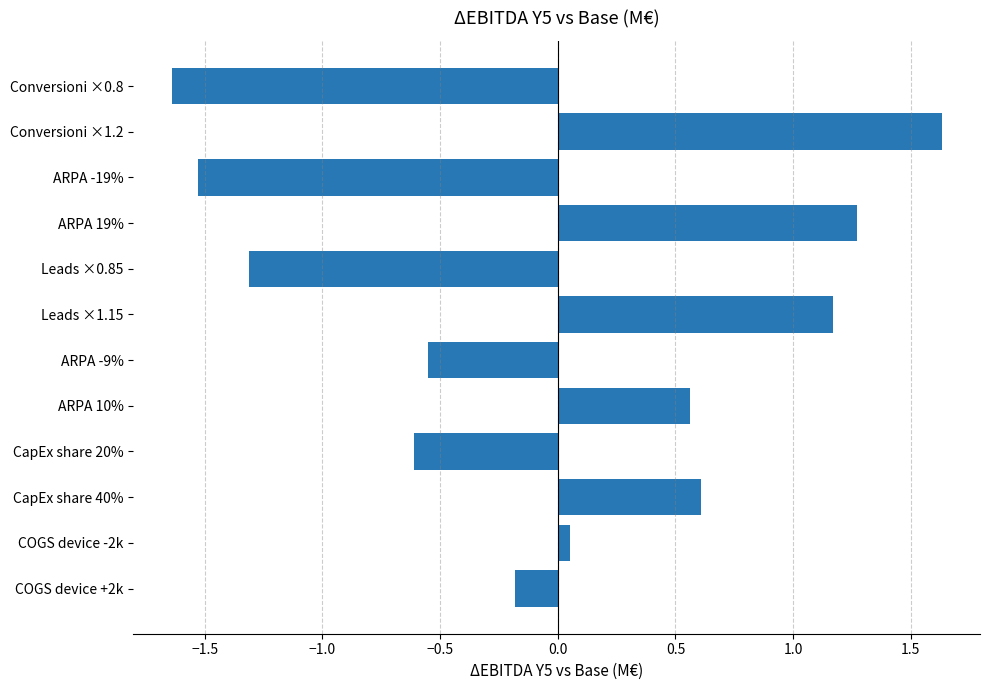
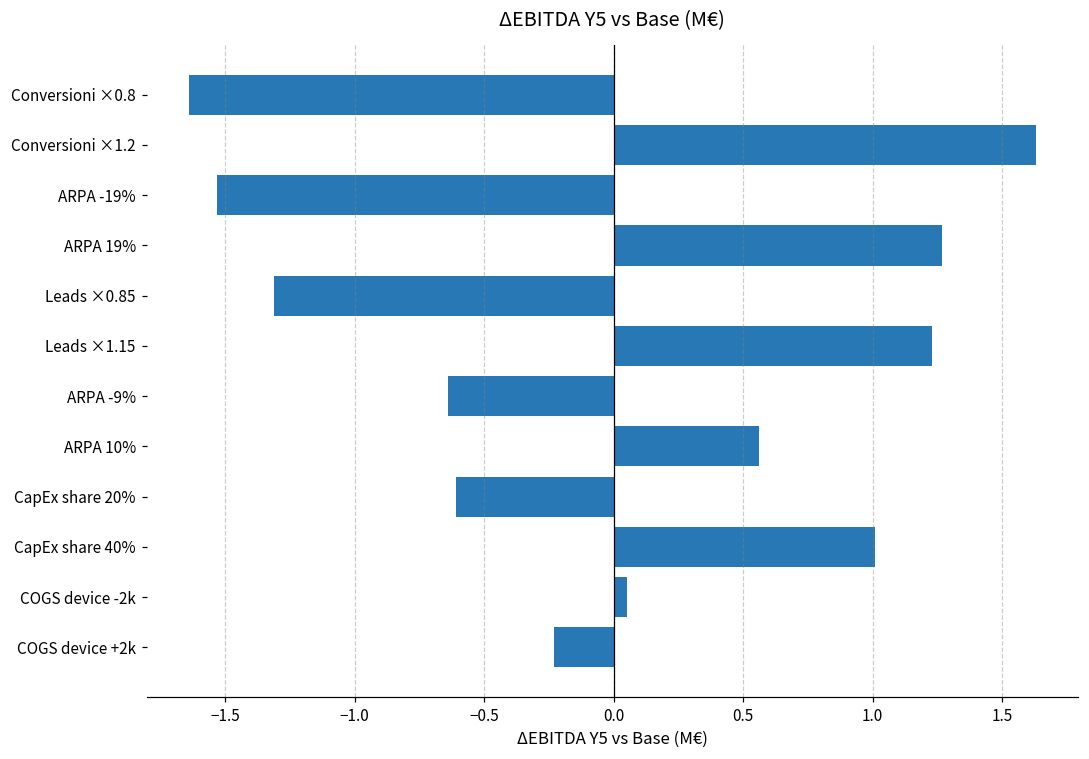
  {
    "Conversioni ×0.8": -1.64,
    "Conversioni ×1.2": 1.63,
    "ARPA -19%": -1.53,
    "ARPA 19%": 1.27,
    "Leads ×0.85": -1.31,
-   "Leads ×1.15": 1.17,
-   "ARPA -9%": -0.55,
+   "Leads ×1.15": 1.23,
+   "ARPA -9%": -0.64,
    "ARPA 10%": 0.56,
    "CapEx share 20%": -0.61,
-   "CapEx share 40%": 0.61,
+   "CapEx share 40%": 1.01,
    "COGS device -2k": 0.05,
-   "COGS device +2k": -0.18
+   "COGS device +2k": -0.23
  }
